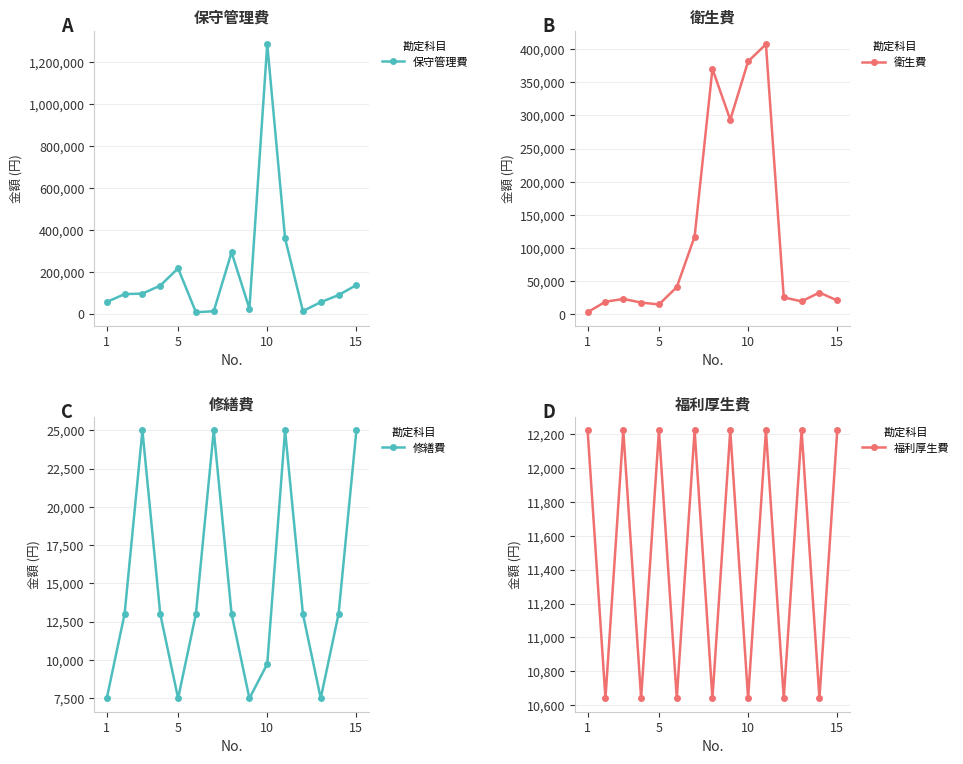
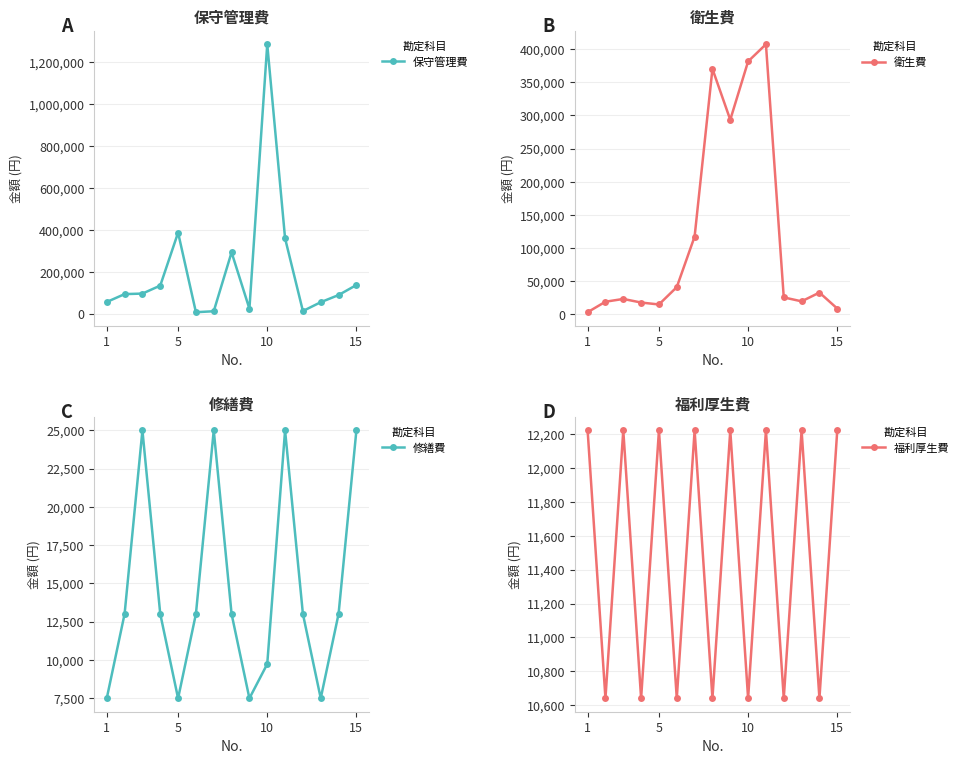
  {
    "保守管理費": {
      "1": "60,000",
-     "5": "220,000",
+     "5": "390,000",
      "10": "1,280,000",
      "15": "140,000"
    },
    "衛生費": {
      "1": "0",
      "5": "20,000",
      "10": "380,000",
-     "15": "20,000"
+     "15": "10,000"
    },
    "修繕費": {
      "1": "7,500",
      "5": "7,500",
      "10": "9,700",
      "15": "25,000"
    },
    "福利厚生費": {
      "1": "12,220",
      "5": "12,220",
      "10": "10,640",
      "15": "12,220"
    }
  }
